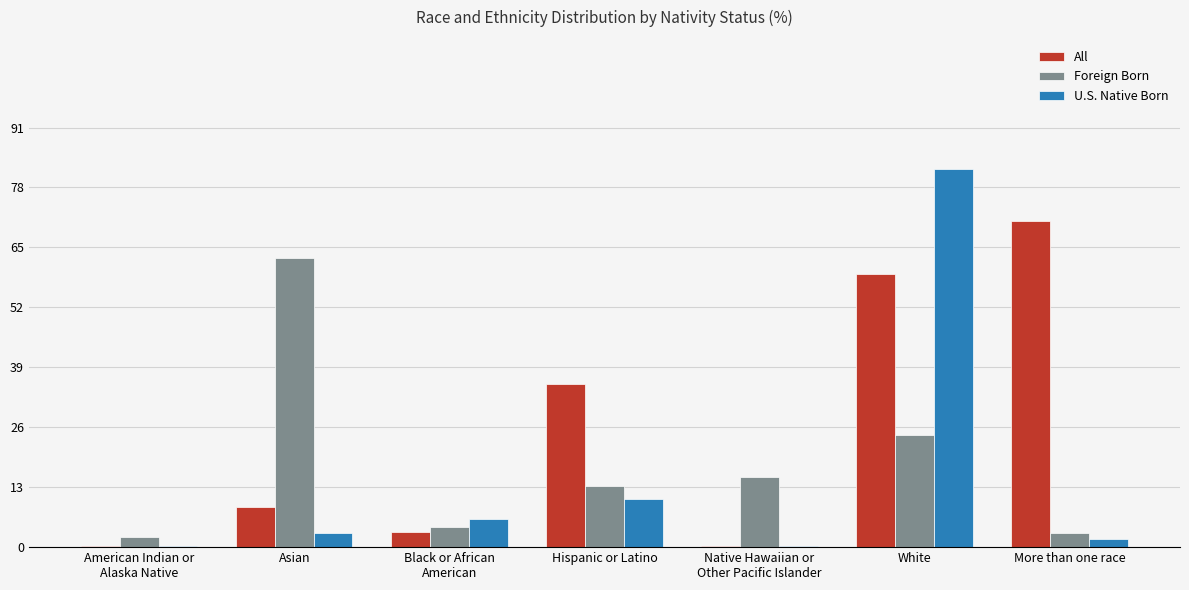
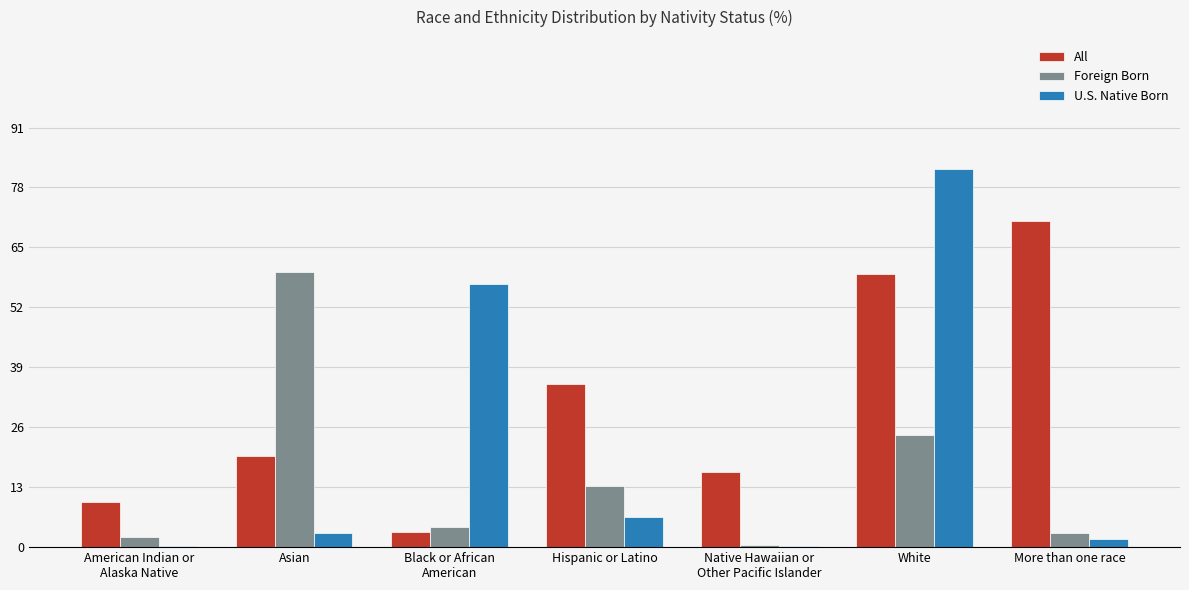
  {
    "All": {
-     "American Indian or Alaska Native": 0,
-     "Asian": 9,
+     "American Indian or Alaska Native": 10,
+     "Asian": 20,
      "Black or African American": 3,
      "Hispanic or Latino": 35,
-     "Native Hawaiian or Other Pacific Islander": 0,
+     "Native Hawaiian or Other Pacific Islander": 16,
      "White": 59,
      "More than one race": 71
    },
    "Foreign Born": {
      "American Indian or Alaska Native": 2,
-     "Asian": 63,
+     "Asian": 60,
      "Black or African American": 4,
      "Hispanic or Latino": 13,
-     "Native Hawaiian or Other Pacific Islander": 15,
+     "Native Hawaiian or Other Pacific Islander": 1,
      "White": 24,
      "More than one race": 3
    },
    "U.S. Native Born": {
      "Asian": 3,
-     "Black or African American": 6,
-     "Hispanic or Latino": 11,
+     "Black or African American": 57,
+     "Hispanic or Latino": 7,
      "White": 82,
      "More than one race": 2
    }
  }
